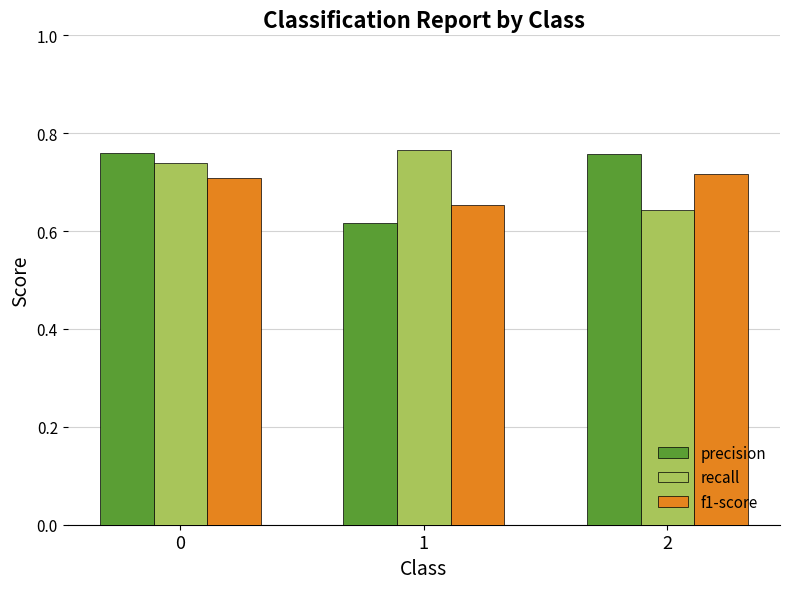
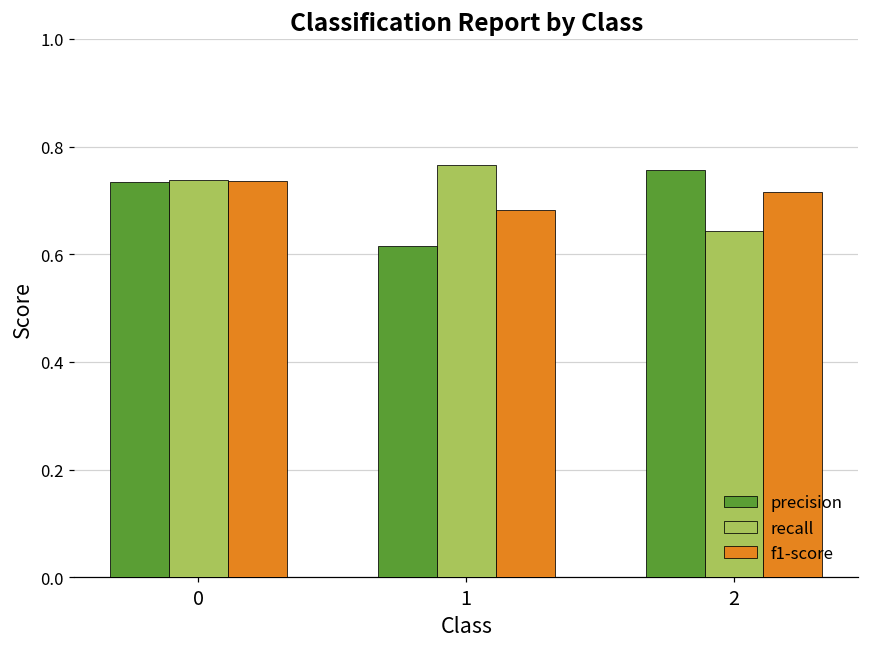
  {
    "precision": {
-     "0": 0.76,
+     "0": 0.73,
      "1": 0.62,
      "2": 0.76
    },
    "recall": {
      "0": 0.74,
      "1": 0.77,
      "2": 0.64
    },
    "f1-score": {
-     "0": 0.71,
-     "1": 0.65,
+     "0": 0.74,
+     "1": 0.68,
      "2": 0.72
    }
  }
